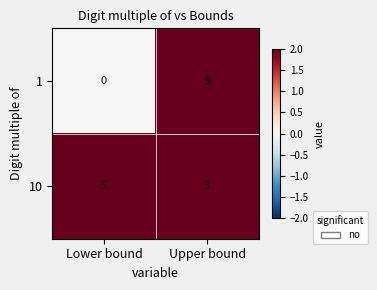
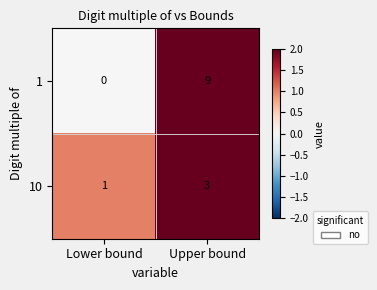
  {
    "1": {
      "Lower bound": 0,
      "Upper bound": 9
    },
    "10": {
-     "Lower bound": 5,
+     "Lower bound": 1,
      "Upper bound": 3
    }
  }
